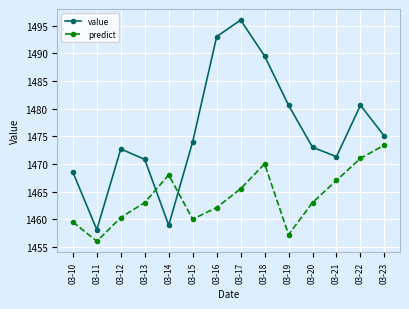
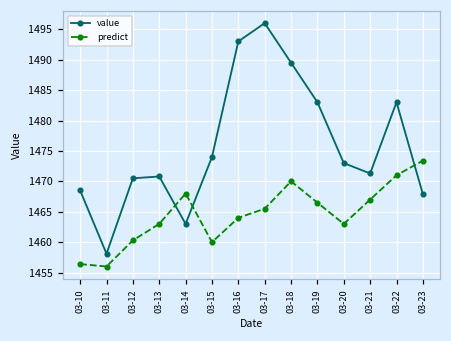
  {
    "value": {
      "03-10": 1469,
      "03-11": 1458,
-     "03-12": 1473,
+     "03-12": 1471,
      "03-13": 1471,
-     "03-14": 1459,
+     "03-14": 1463,
      "03-15": 1474,
      "03-16": 1493,
      "03-17": 1496,
      "03-18": 1490,
-     "03-19": 1481,
+     "03-19": 1483,
      "03-20": 1473,
      "03-21": 1471,
-     "03-22": 1481,
-     "03-23": 1475
+     "03-22": 1483,
+     "03-23": 1468
    },
    "predict": {
-     "03-10": 1460,
+     "03-10": 1456,
      "03-11": 1456,
      "03-12": 1460,
      "03-13": 1463,
      "03-14": 1468,
      "03-15": 1460,
-     "03-16": 1462,
+     "03-16": 1464,
      "03-17": 1466,
      "03-18": 1470,
-     "03-19": 1457,
+     "03-19": 1467,
      "03-20": 1463,
      "03-21": 1467,
      "03-22": 1471,
      "03-23": 1473
    }
  }
